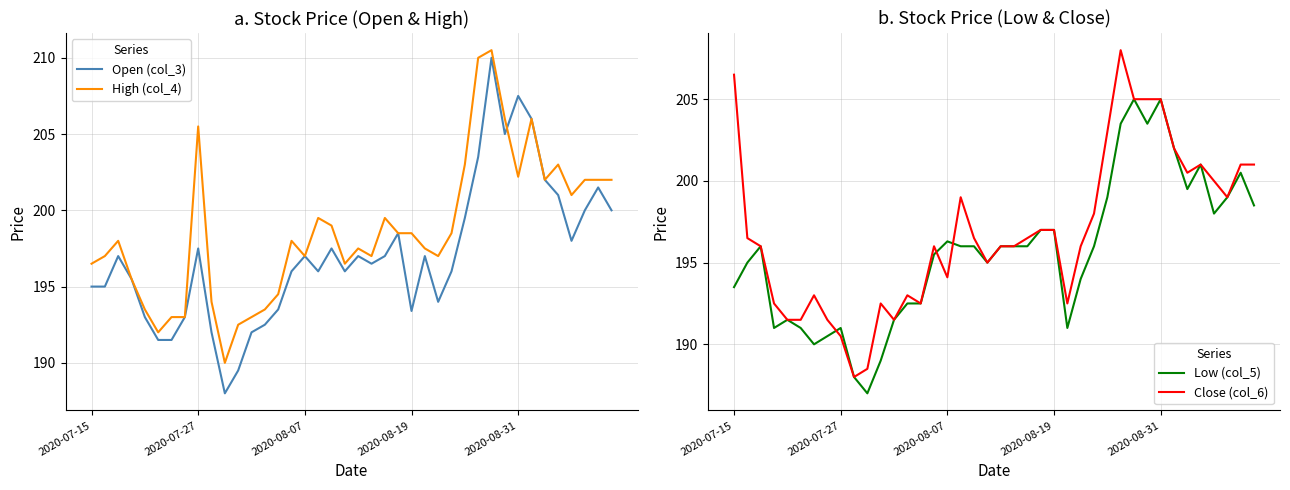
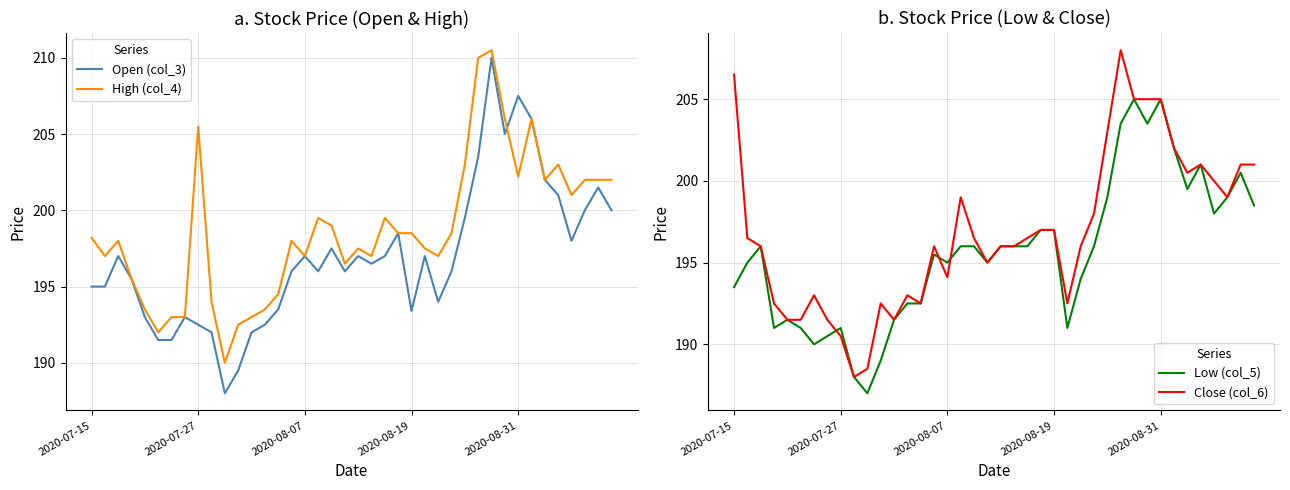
  {
    "a. Stock Price (Open & High)": {
      "Open (col_3)": {
        "2020-07-15": 195.0,
-       "2020-07-27": 197.5,
+       "2020-07-27": 192.5,
        "2020-08-19": 193.4,
        "2020-08-31": 207.5
      },
      "High (col_4)": {
-       "2020-07-15": 196.5,
+       "2020-07-15": 198.2,
        "2020-07-27": 205.5,
        "2020-08-19": 198.5,
        "2020-08-31": 202.2
      }
    },
    "b. Stock Price (Low & Close)": {
      "Low (col_5)": {
        "2020-07-15": 193.5,
        "2020-07-27": 191.0,
-       "2020-08-07": 196.3
+       "2020-08-07": 195.0
      },
      "Close (col_6)": {
        "2020-07-15": 206.5,
        "2020-07-27": 190.5,
        "2020-08-07": 194.1
      }
    }
  }
